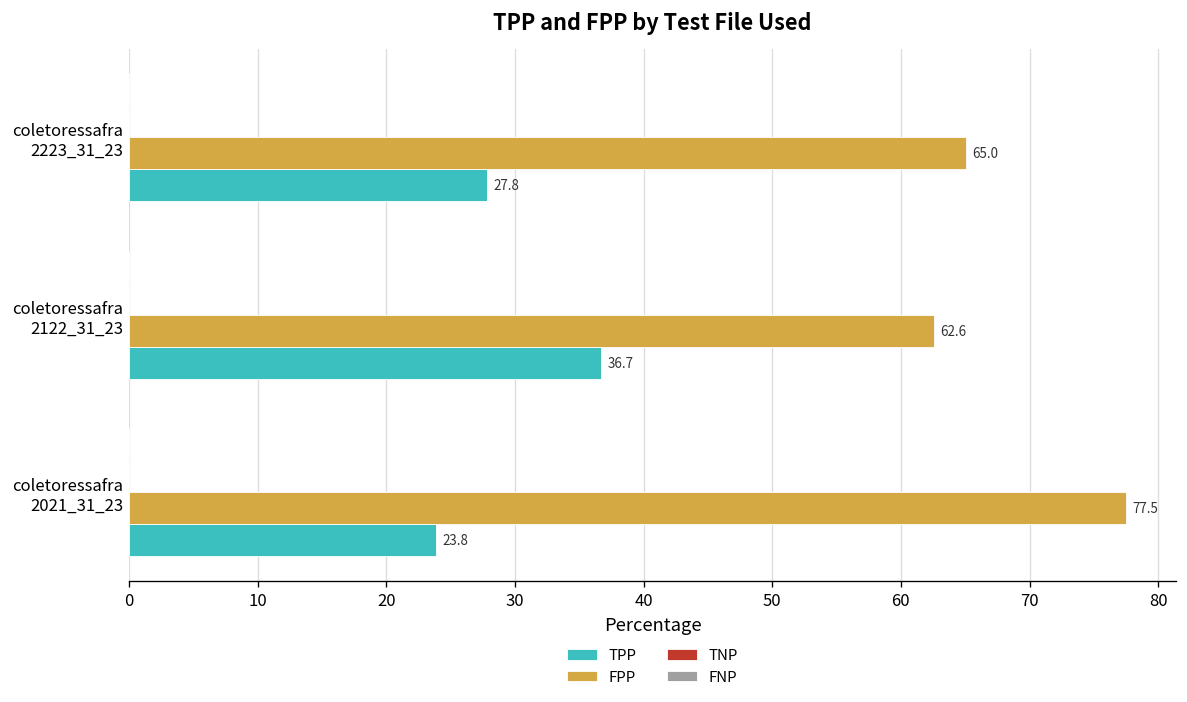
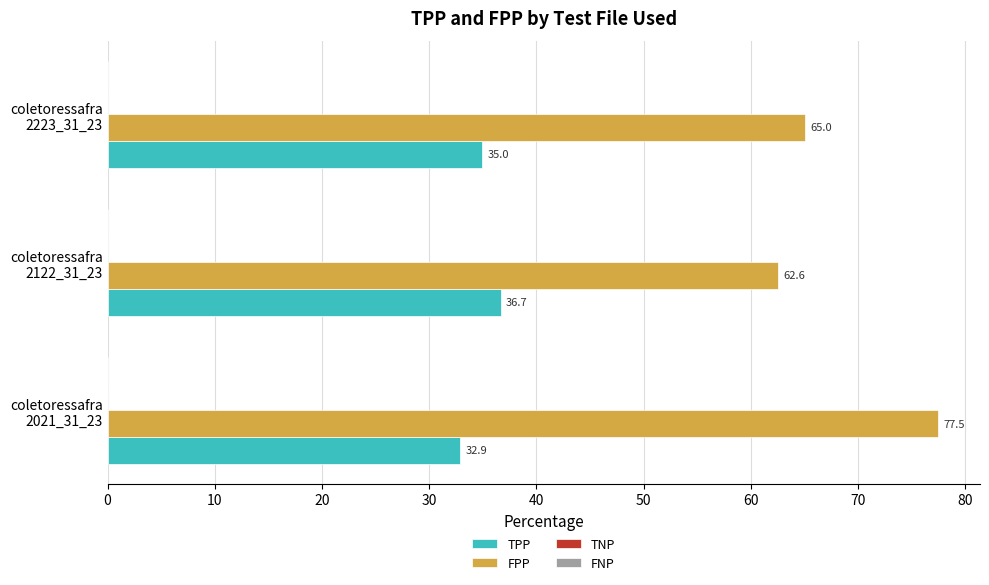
  {
    "TPP": {
-     "coletoressafra 2223_31_23": 27.8,
+     "coletoressafra 2223_31_23": 35.0,
      "coletoressafra 2122_31_23": 36.7,
-     "coletoressafra 2021_31_23": 23.8
+     "coletoressafra 2021_31_23": 32.9
    },
    "FPP": {
      "coletoressafra 2223_31_23": 65.0,
      "coletoressafra 2122_31_23": 62.6,
      "coletoressafra 2021_31_23": 77.5
    },
    "TNP": {
      "coletoressafra 2223_31_23": 0.0,
      "coletoressafra 2122_31_23": 0.0,
      "coletoressafra 2021_31_23": 0.0
    },
    "FNP": {
      "coletoressafra 2223_31_23": 0.0,
      "coletoressafra 2122_31_23": 0.0,
      "coletoressafra 2021_31_23": 0.0
    }
  }
